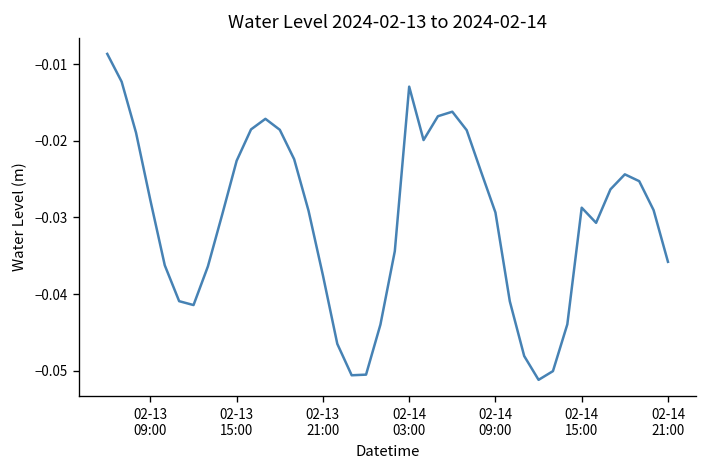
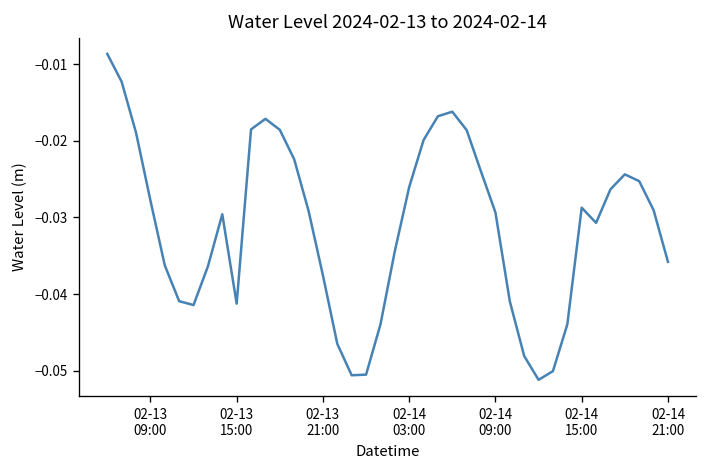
  {
    "02-13 09:00": -0.028,
-   "02-13 15:00": -0.023,
+   "02-13 15:00": -0.041,
    "02-13 21:00": -0.038,
-   "02-14 03:00": -0.013,
+   "02-14 03:00": -0.026,
    "02-14 09:00": -0.029,
    "02-14 15:00": -0.029,
    "02-14 21:00": -0.036
  }
